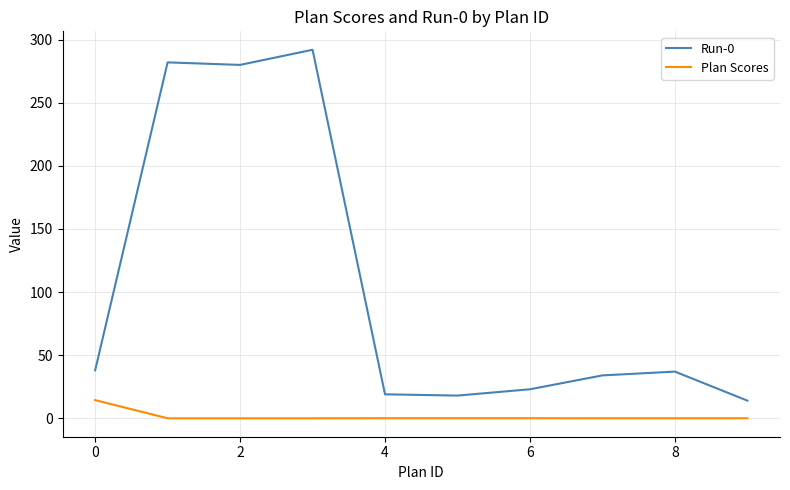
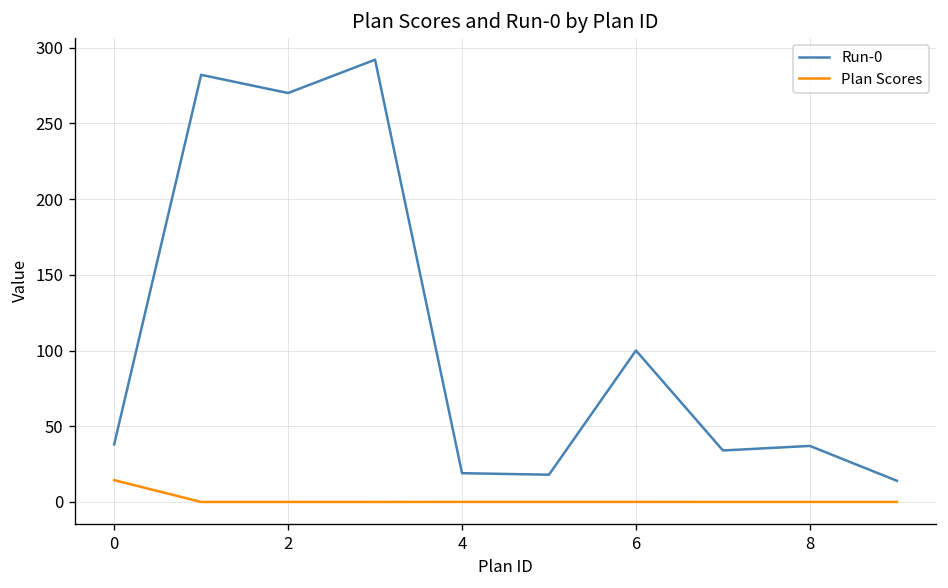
  {
    "Run-0": {
      "0": 38,
-     "2": 280,
+     "2": 270,
      "4": 19,
-     "6": 23,
+     "6": 100,
      "8": 37
    },
    "Plan Scores": {
      "0": 14,
      "2": 0,
      "4": 0,
      "6": 0,
      "8": 0
    }
  }
